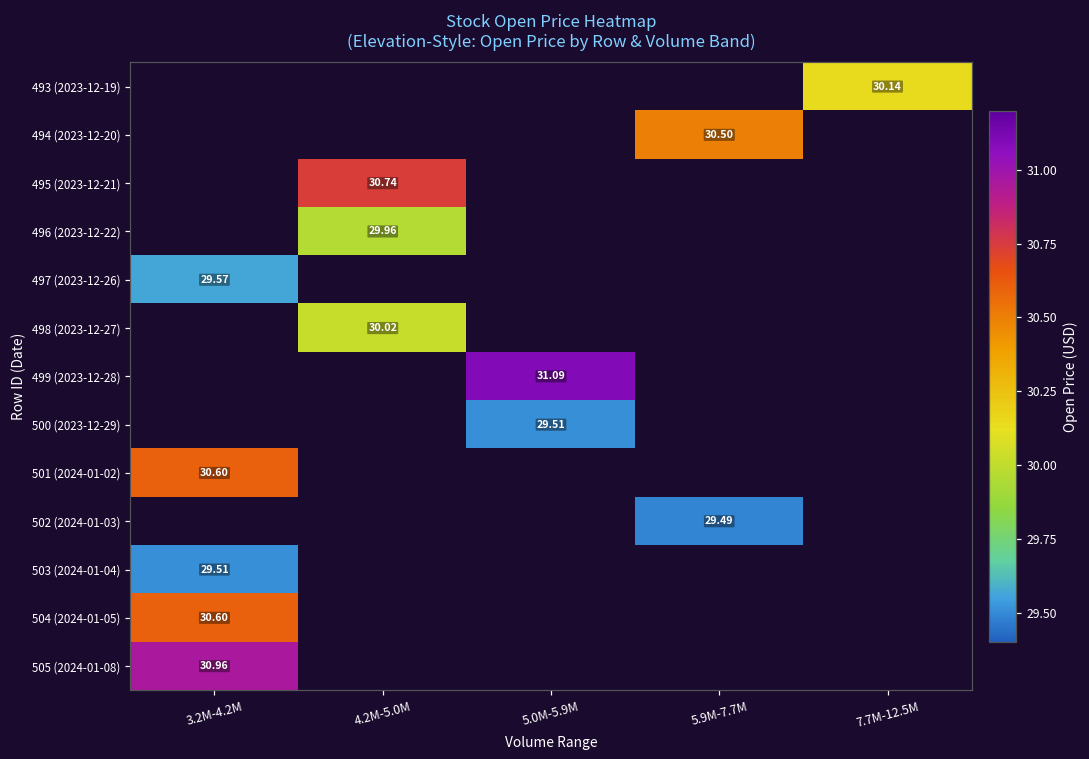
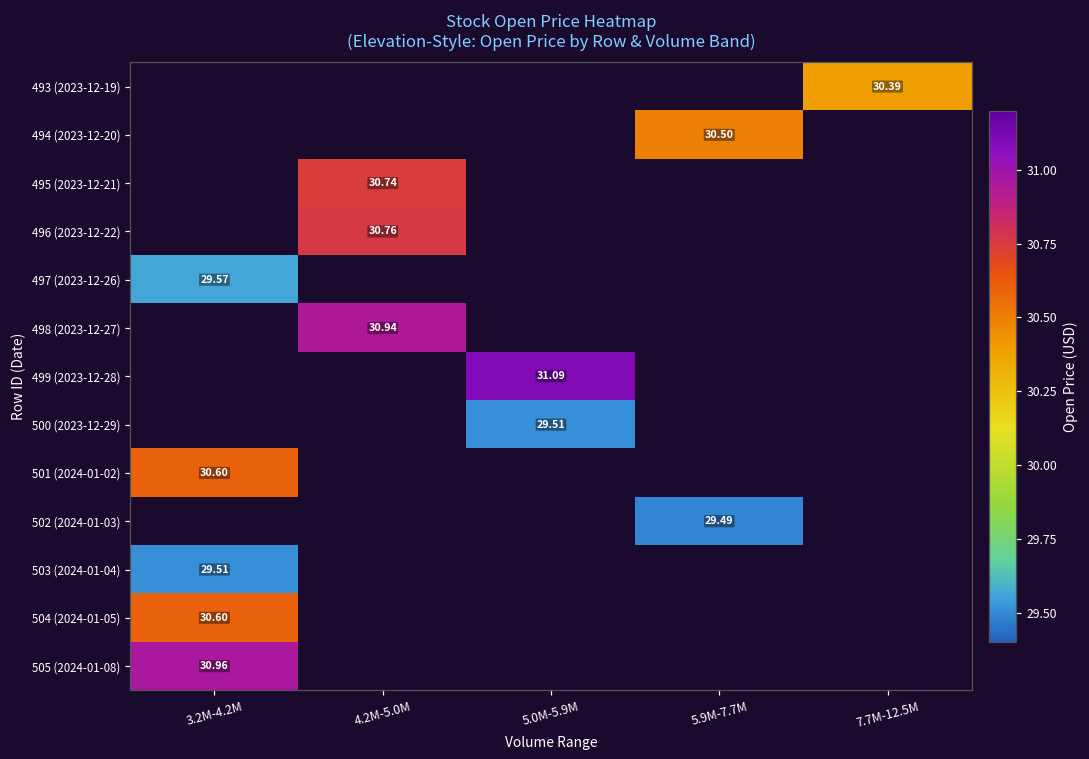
  {
    "493 (2023-12-19)": {
-     "7.7M-12.5M": 30.14
+     "7.7M-12.5M": 30.39
    },
    "496 (2023-12-22)": {
-     "4.2M-5.0M": 29.96
+     "4.2M-5.0M": 30.76
    },
    "498 (2023-12-27)": {
-     "4.2M-5.0M": 30.02
+     "4.2M-5.0M": 30.94
    }
  }
